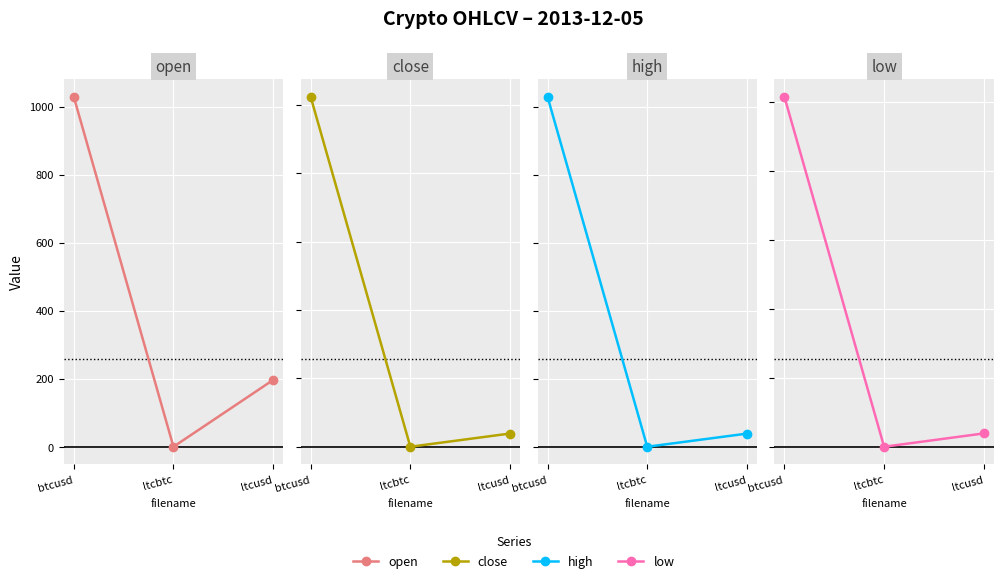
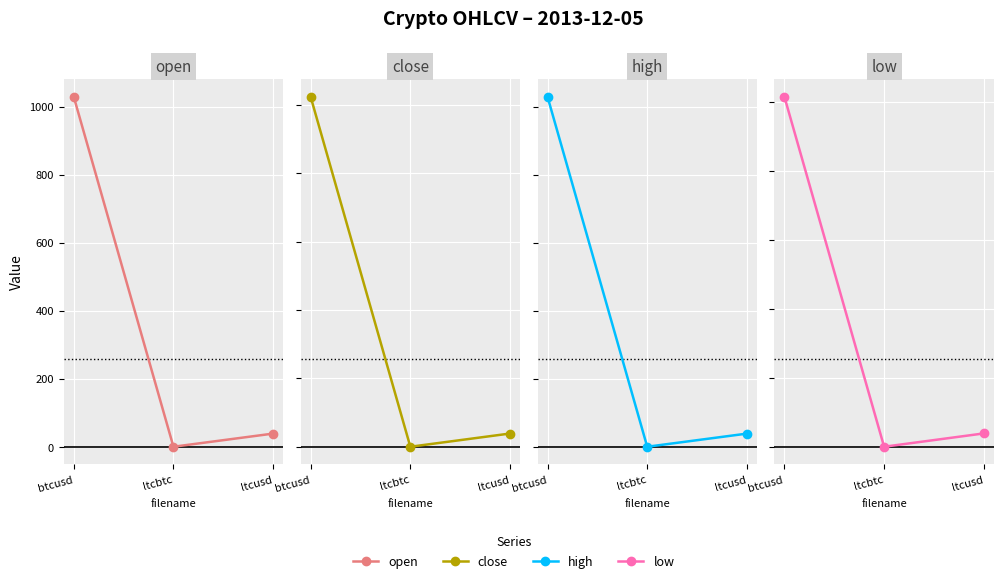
  {
    "open": {
      "btcusd": 1030,
      "ltcbtc": 0,
-     "ltcusd": 200
+     "ltcusd": 40
    }
  }
